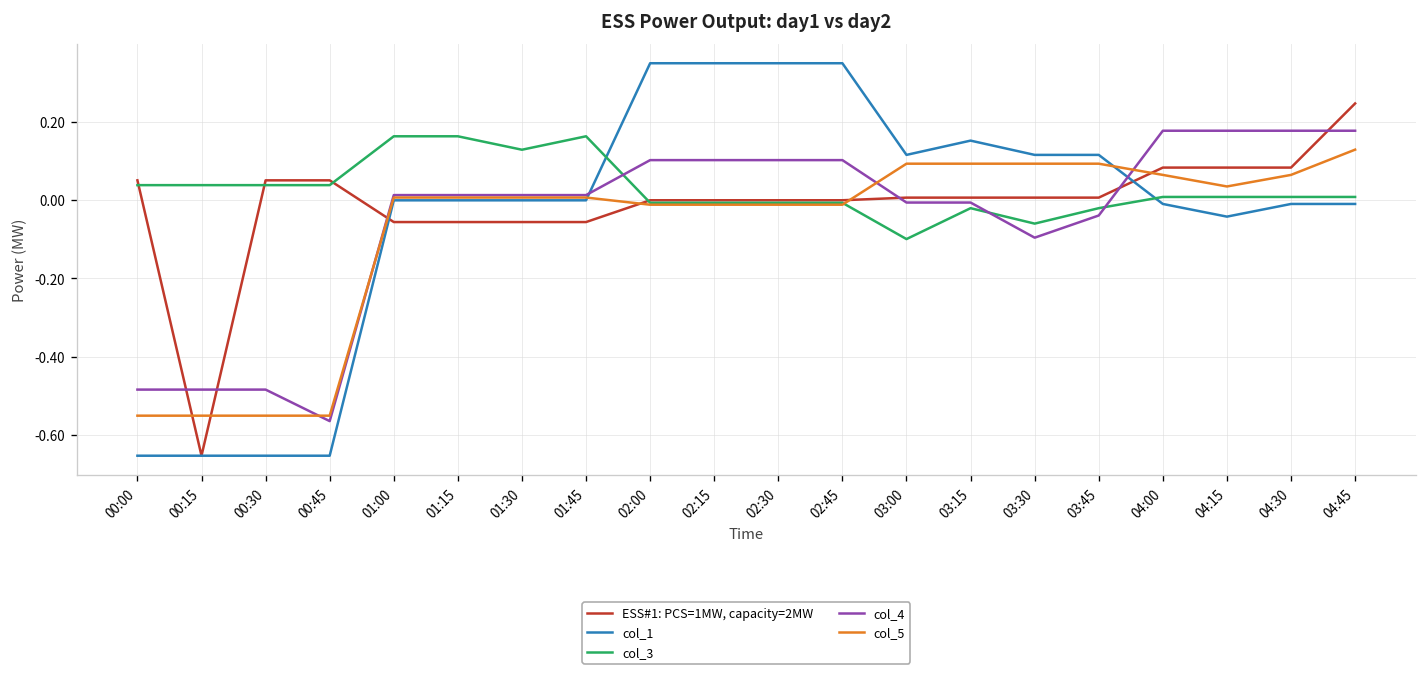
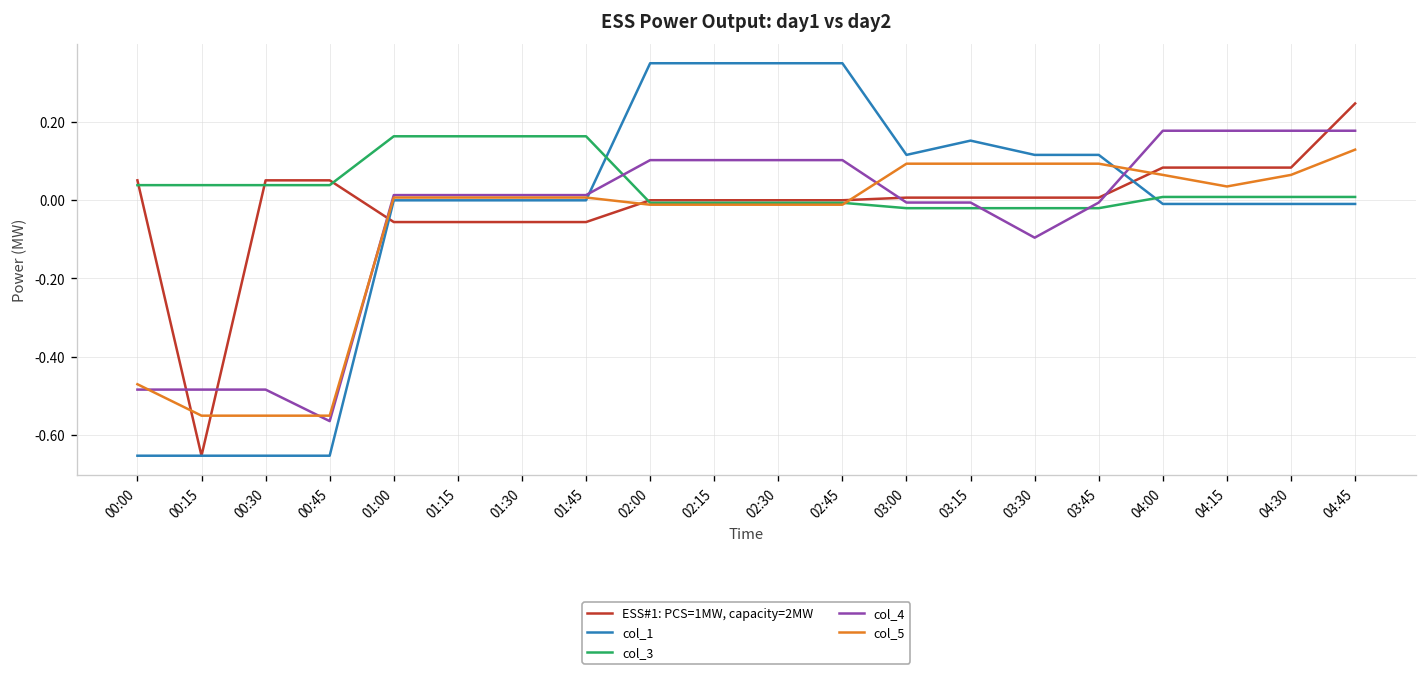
  {
    "ESS#1: PCS=1MW, capacity=2MW": {
      "00:00": 0.05,
      "00:30": 0.05,
      "00:45": 0.05,
      "01:00": -0.06,
      "01:15": -0.06,
      "01:30": -0.06,
      "01:45": -0.06,
      "03:00": 0.01,
      "03:15": 0.01,
      "03:30": 0.01,
      "03:45": 0.01,
      "04:00": 0.08,
      "04:15": 0.08,
      "04:30": 0.08,
      "04:45": 0.25
    },
    "col_1": {
      "00:00": -0.65,
      "00:30": -0.65,
      "00:45": -0.65,
      "02:00": 0.35,
      "02:15": 0.35,
      "02:30": 0.35,
      "02:45": 0.35,
      "03:00": 0.12,
      "03:15": 0.15,
      "03:30": 0.12,
      "03:45": 0.12,
      "04:00": -0.01,
-     "04:15": -0.04,
+     "04:15": -0.01,
      "04:30": -0.01,
      "04:45": -0.01
    },
    "col_3": {
      "00:00": 0.04,
      "00:15": 0.04,
      "00:30": 0.04,
      "00:45": 0.04,
      "01:00": 0.16,
      "01:15": 0.16,
-     "01:30": 0.13,
+     "01:30": 0.16,
      "01:45": 0.16,
-     "03:00": -0.10,
+     "03:00": -0.02,
      "03:15": -0.02,
-     "03:30": -0.06,
+     "03:30": -0.02,
      "03:45": -0.02,
      "04:00": 0.01,
      "04:15": 0.01,
      "04:30": 0.01,
      "04:45": 0.01
    },
    "col_4": {
      "00:00": -0.48,
      "00:15": -0.48,
      "00:30": -0.48,
      "00:45": -0.56,
      "02:00": 0.10,
      "02:15": 0.10,
      "02:30": 0.10,
      "02:45": 0.10,
      "03:00": -0.01,
      "03:15": -0.01,
      "03:30": -0.10,
-     "03:45": -0.04,
+     "03:45": -0.01,
      "04:00": 0.18,
      "04:15": 0.18,
      "04:30": 0.18,
      "04:45": 0.18
    },
    "col_5": {
-     "00:00": -0.55,
+     "00:00": -0.47,
      "00:15": -0.55,
      "00:30": -0.55,
      "00:45": -0.55,
      "03:00": 0.09,
      "03:15": 0.09,
      "03:30": 0.09,
      "03:45": 0.09,
      "04:00": 0.06,
      "04:15": 0.03,
      "04:30": 0.06,
      "04:45": 0.13
    }
  }
